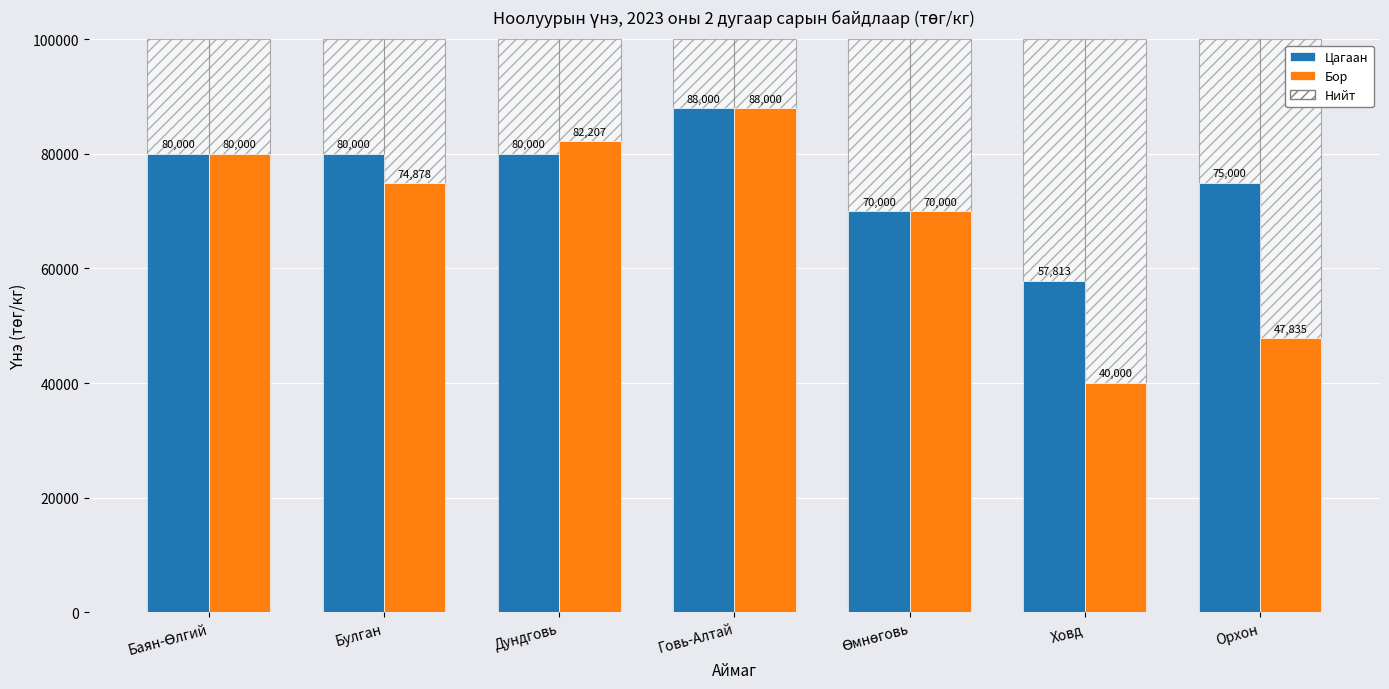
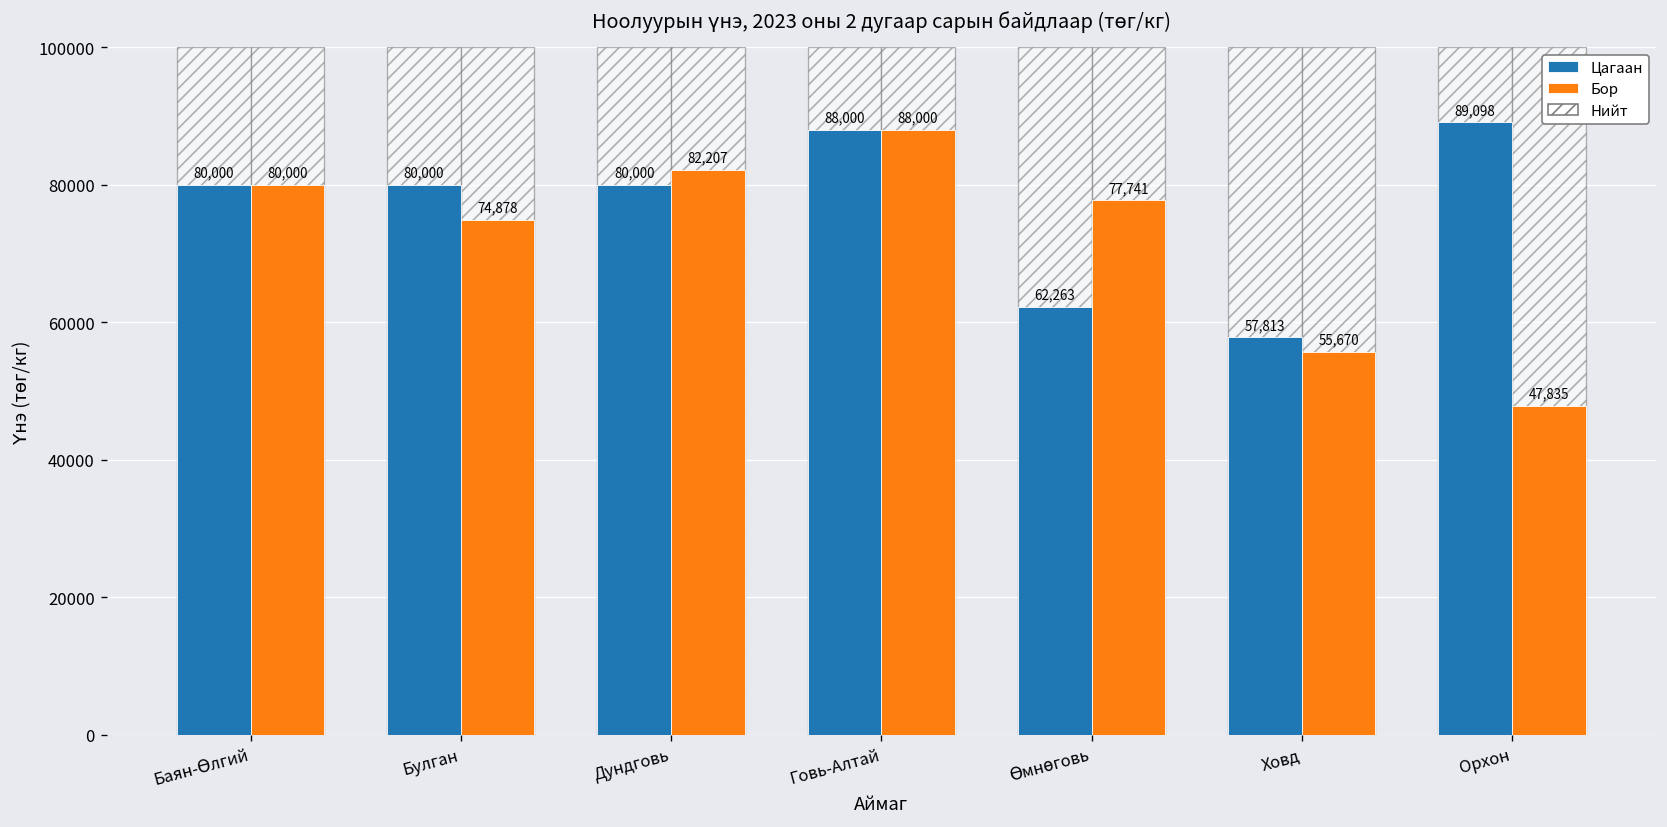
  {
    "Цагаан": {
-     "Өмнөговь": "70,000",
-     "Орхон": "75,000"
+     "Өмнөговь": "62,263",
+     "Орхон": "89,098"
    },
    "Бор": {
-     "Өмнөговь": "70,000",
-     "Ховд": "40,000"
+     "Өмнөговь": "77,741",
+     "Ховд": "55,670"
    }
  }
